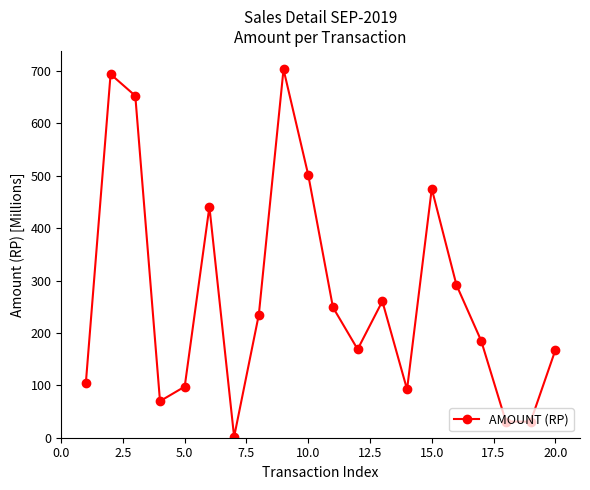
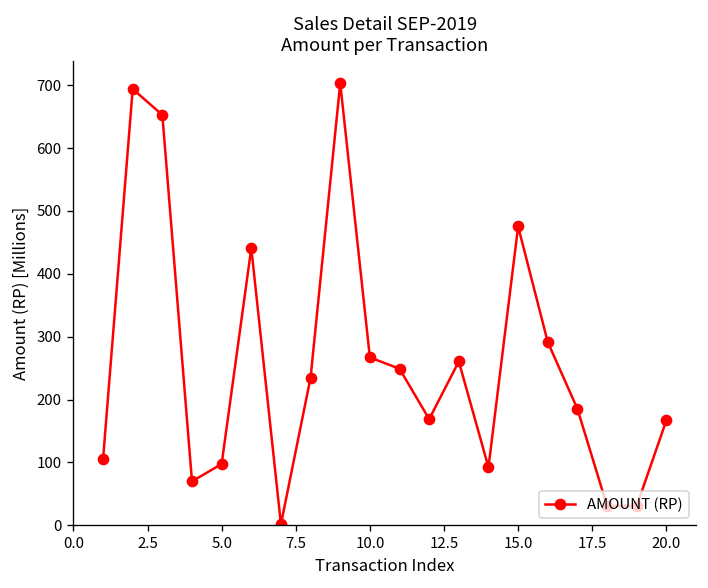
  {
    "5.0": 100,
-   "10.0": 500,
+   "10.0": 270,
    "15.0": 480,
    "20.0": 170
  }
